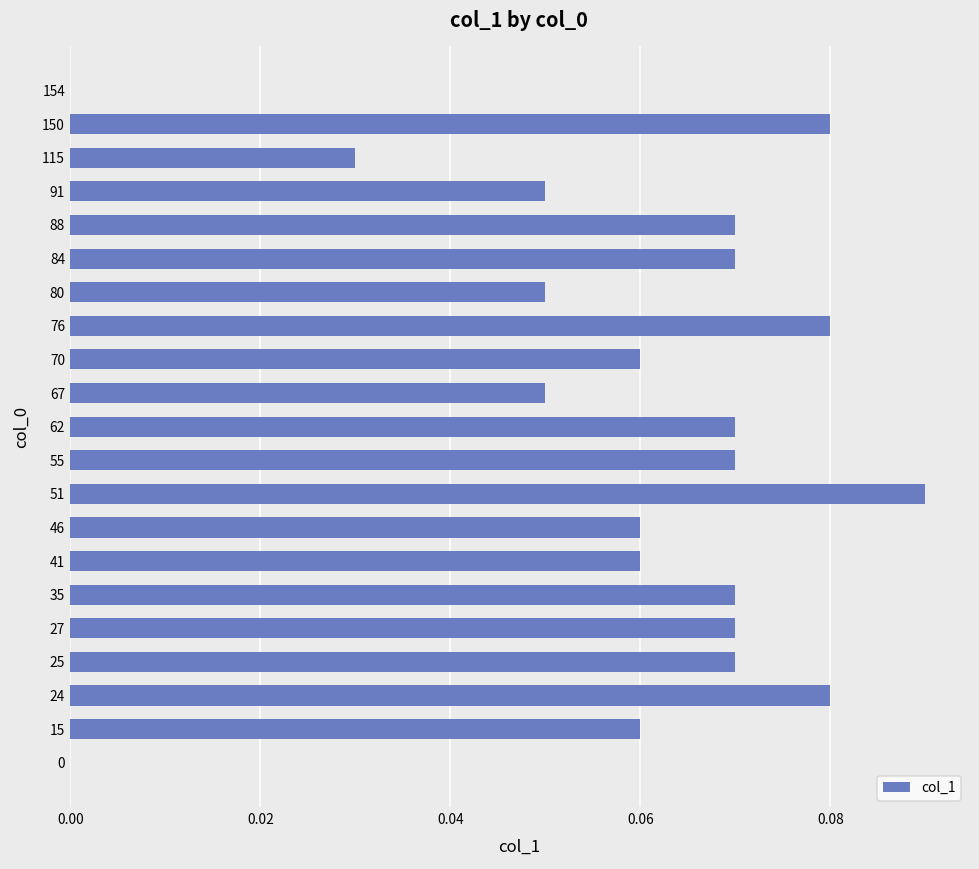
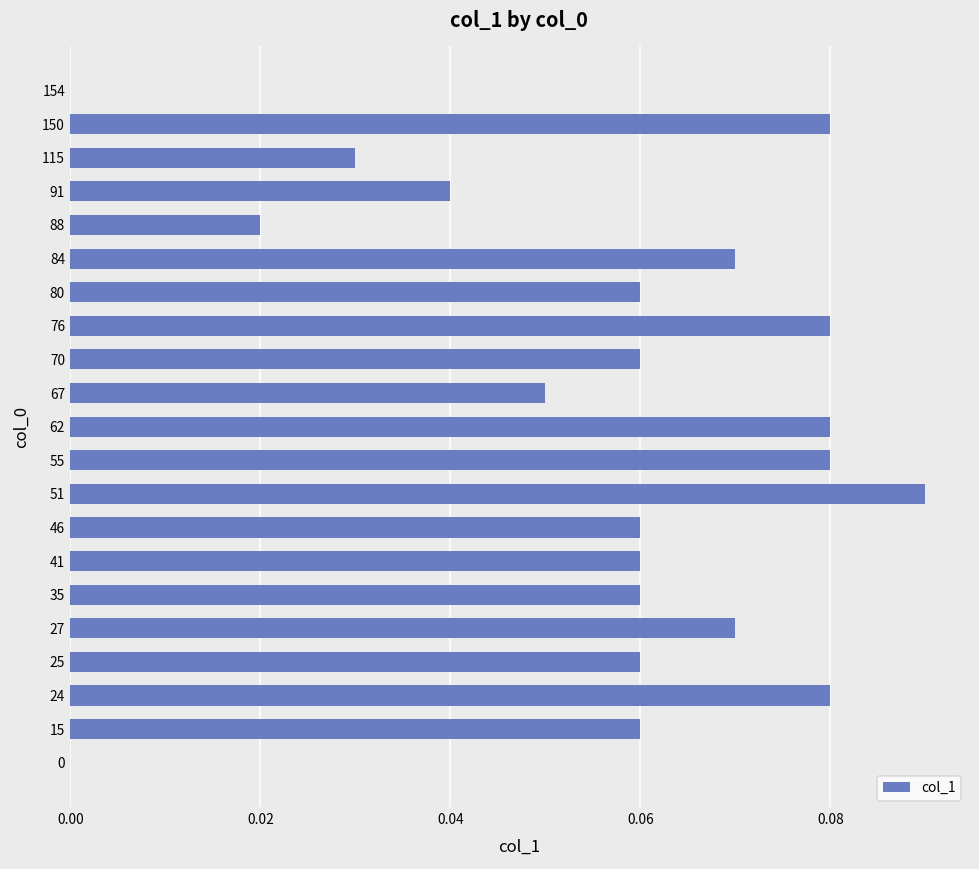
  {
    "154": 0.00,
    "150": 0.08,
    "115": 0.03,
-   "91": 0.05,
-   "88": 0.07,
+   "91": 0.04,
+   "88": 0.02,
    "84": 0.07,
-   "80": 0.05,
+   "80": 0.06,
    "76": 0.08,
    "70": 0.06,
    "67": 0.05,
-   "62": 0.07,
-   "55": 0.07,
+   "62": 0.08,
+   "55": 0.08,
    "51": 0.09,
    "46": 0.06,
    "41": 0.06,
-   "35": 0.07,
+   "35": 0.06,
    "27": 0.07,
-   "25": 0.07,
+   "25": 0.06,
    "24": 0.08,
    "15": 0.06,
    "0": 0.00
  }
